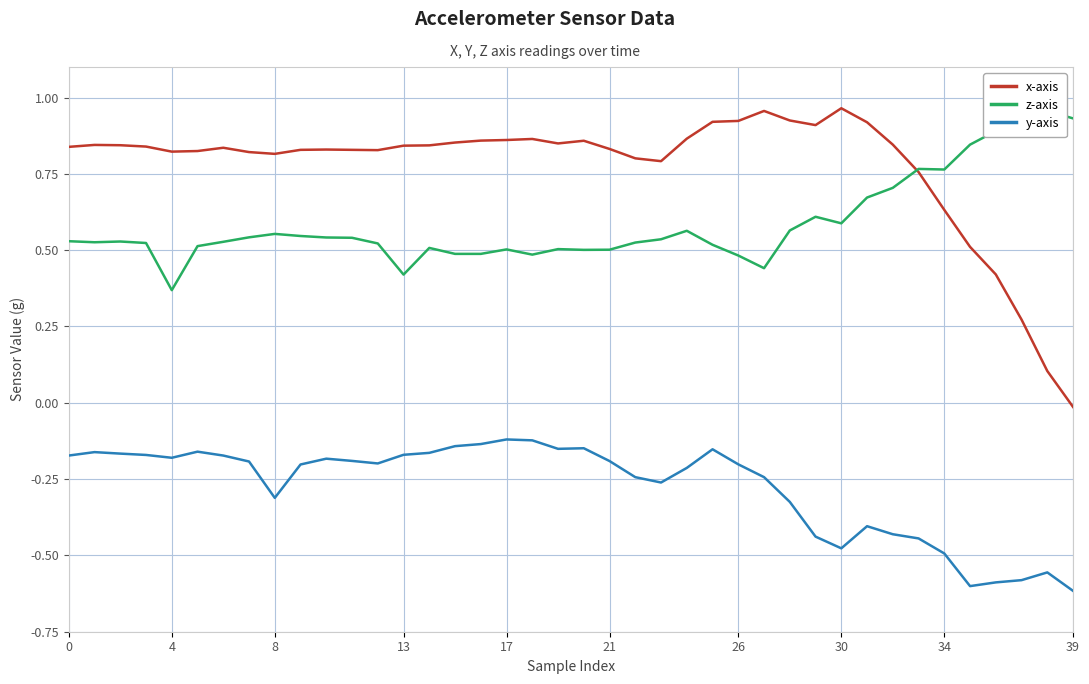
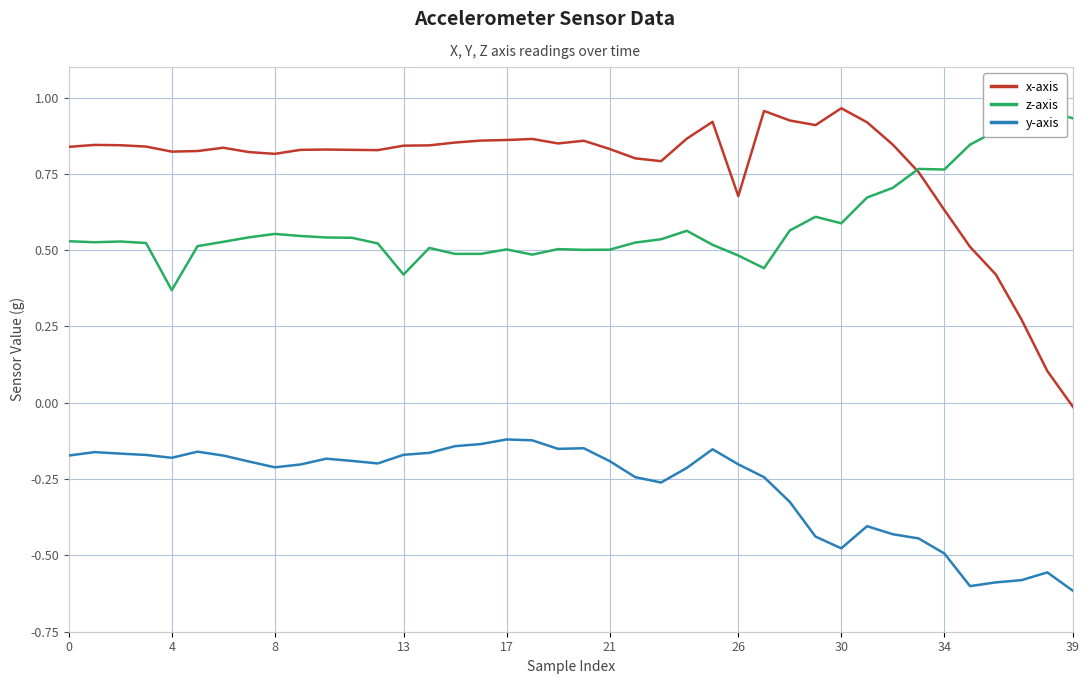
  {
    "x-axis": {
      "0": 0.84,
      "4": 0.82,
      "8": 0.82,
      "13": 0.84,
      "17": 0.86,
      "21": 0.83,
-     "26": 0.92,
+     "26": 0.68,
      "30": 0.96,
      "34": 0.63,
      "39": -0.01
    },
    "z-axis": {
      "0": 0.53,
      "4": 0.37,
      "8": 0.55,
      "13": 0.42,
      "17": 0.50,
      "21": 0.50,
      "26": 0.48,
      "30": 0.59,
      "34": 0.76,
      "39": 0.93
    },
    "y-axis": {
      "0": -0.17,
      "4": -0.18,
-     "8": -0.31,
+     "8": -0.21,
      "13": -0.17,
      "17": -0.12,
      "21": -0.19,
      "26": -0.20,
      "30": -0.48,
      "34": -0.49,
      "39": -0.62
    }
  }
